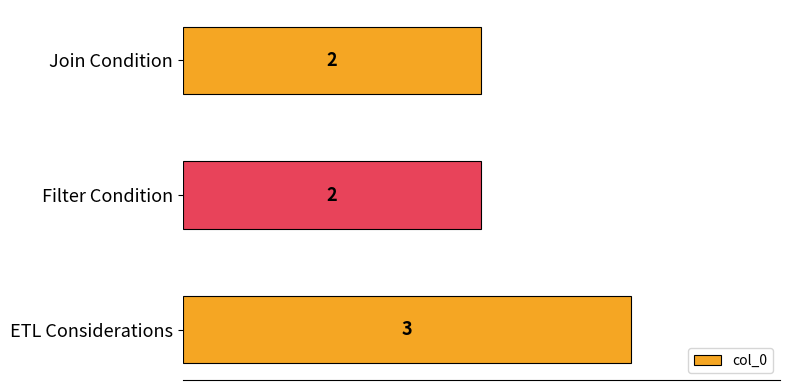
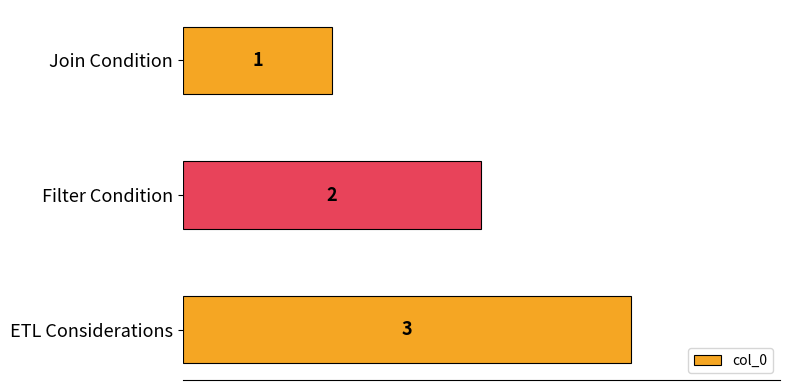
  {
-   "Join Condition": 2,
+   "Join Condition": 1,
    "Filter Condition": 2,
    "ETL Considerations": 3
  }
